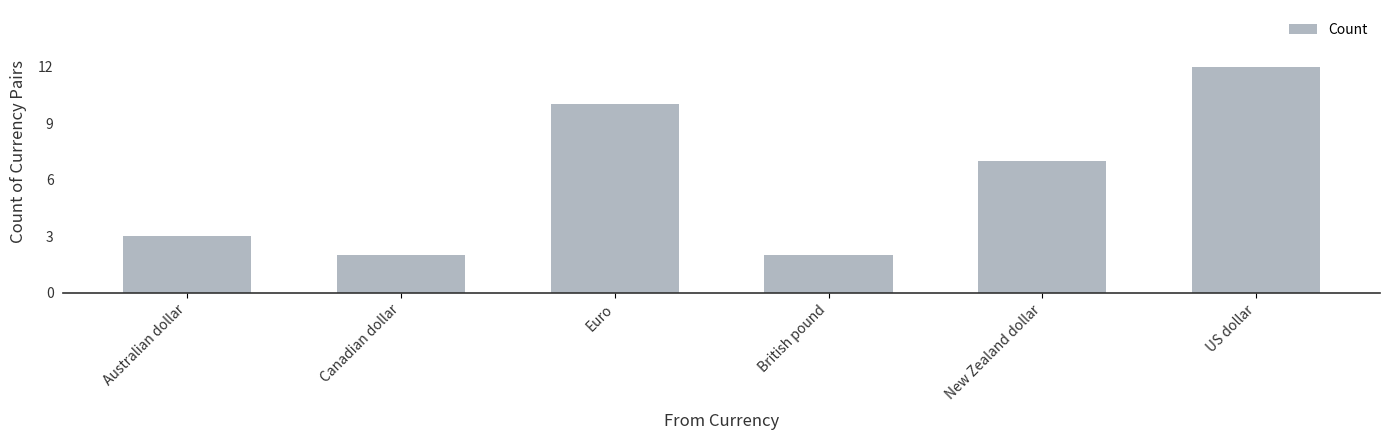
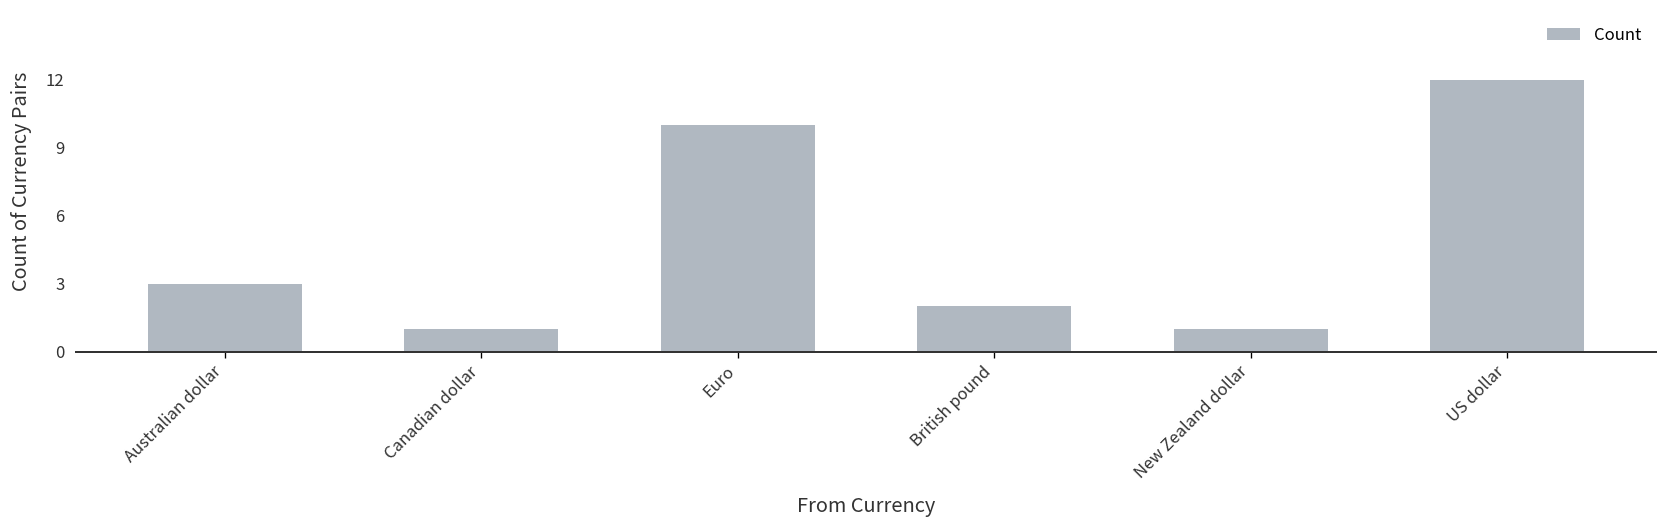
  {
    "Australian dollar": 3,
-   "Canadian dollar": 2,
+   "Canadian dollar": 1,
    "Euro": 10,
    "British pound": 2,
-   "New Zealand dollar": 7,
+   "New Zealand dollar": 1,
    "US dollar": 12
  }
